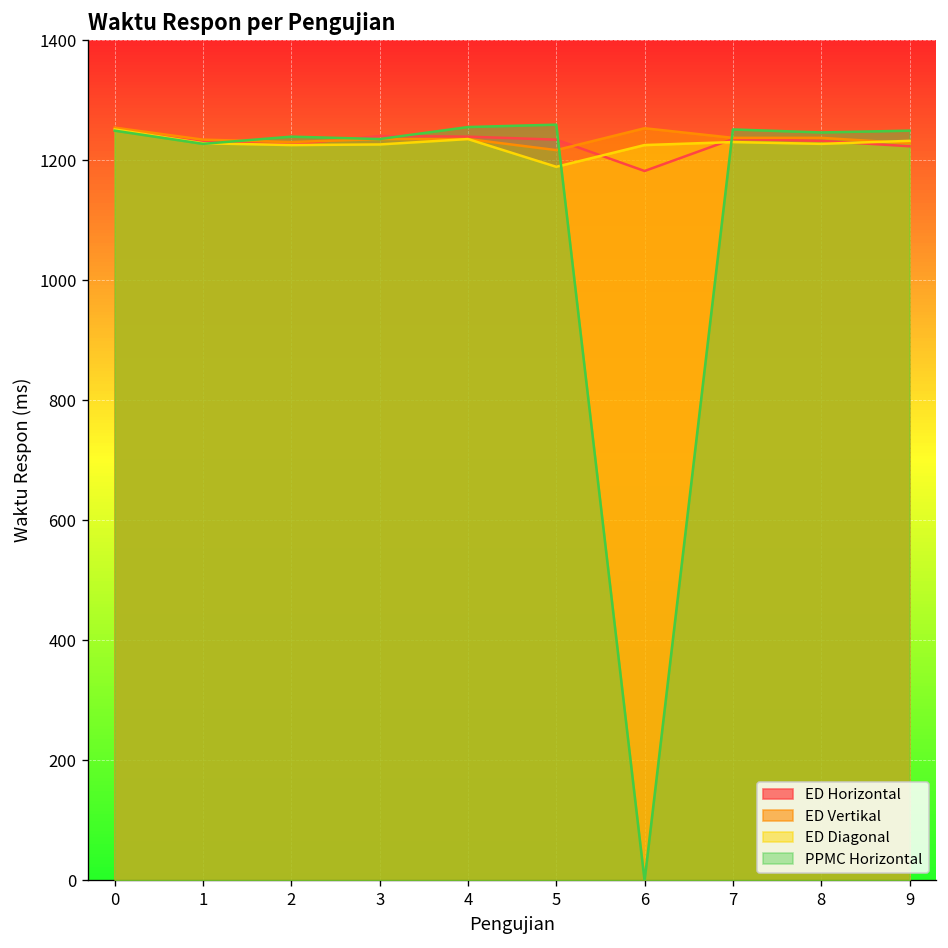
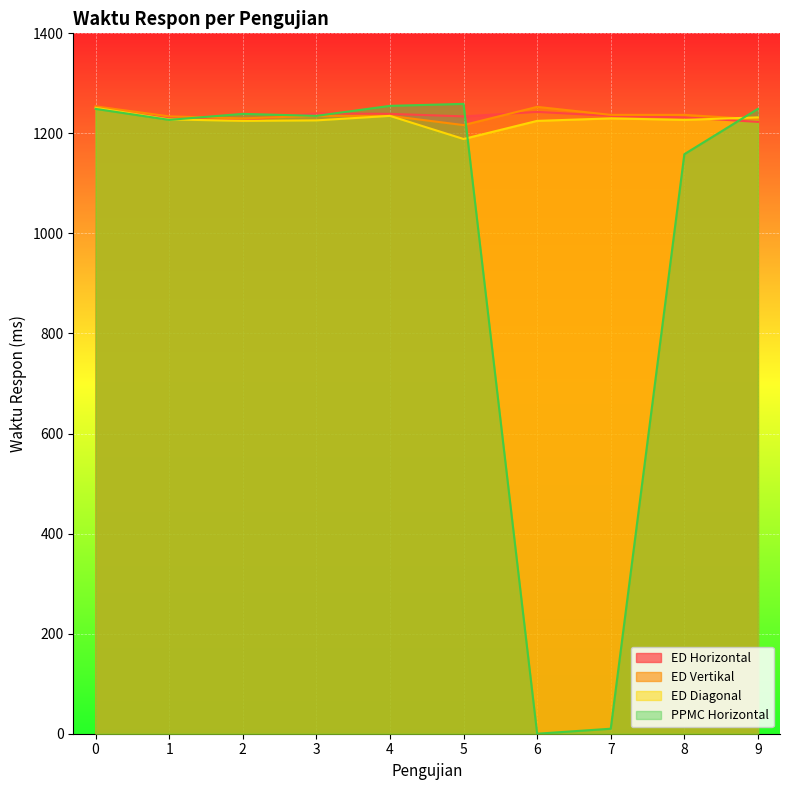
  {
    "ED Horizontal": {
      "5": 1230,
-     "6": 1180
+     "6": 1240
    },
    "ED Vertikal": {
      "5": 1220,
      "6": 1250
    },
    "ED Diagonal": {
      "3": 1230,
      "5": 1190,
      "6": 1230
    },
    "PPMC Horizontal": {
      "2": 1240,
      "4": 1260,
      "5": 1260,
      "6": 0,
-     "7": 1250,
-     "8": 1250,
+     "7": 10,
+     "8": 1160,
      "9": 1250
    }
  }
